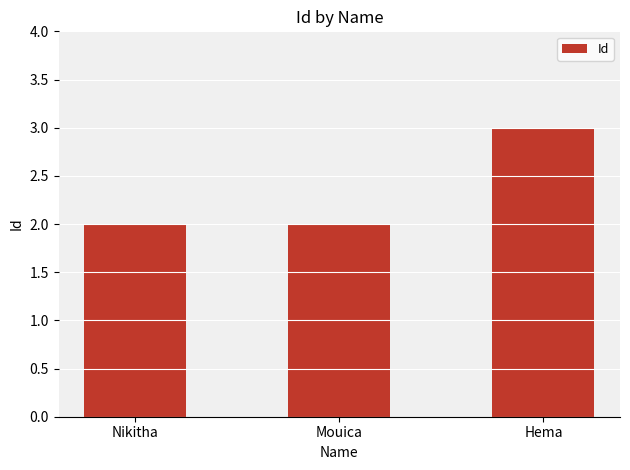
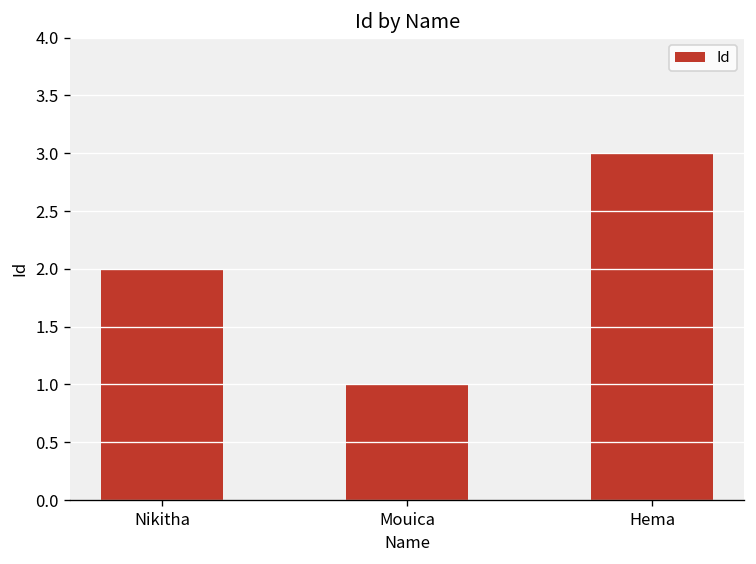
  {
    "Nikitha": 2,
-   "Mouica": 2,
+   "Mouica": 1,
    "Hema": 3
  }
